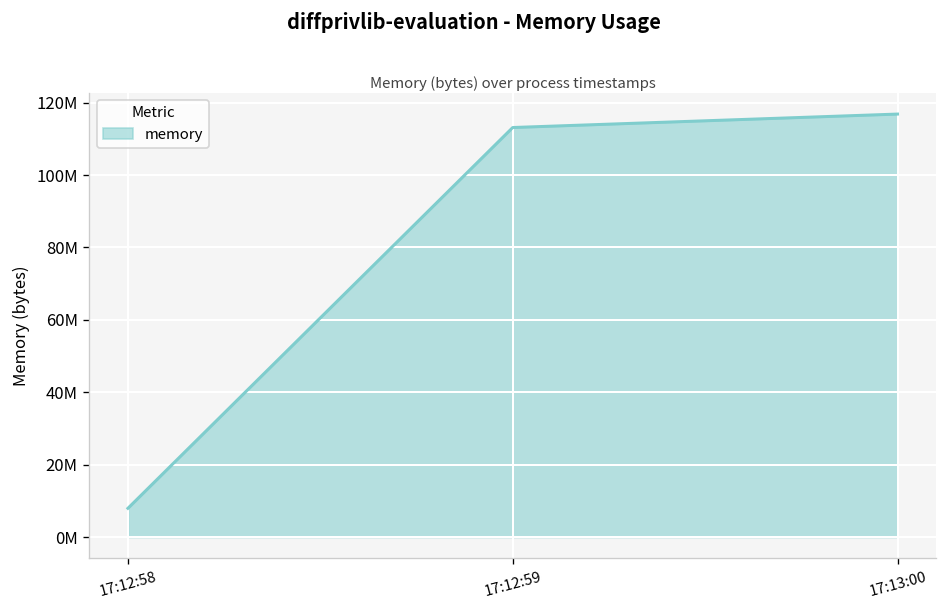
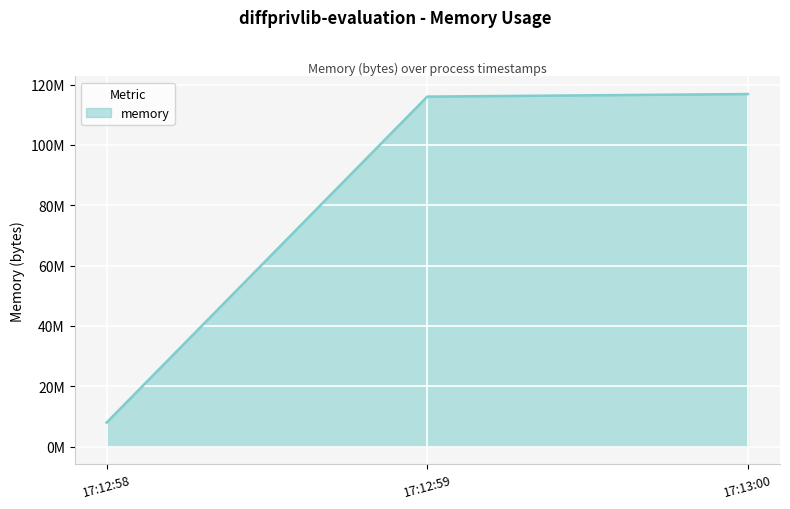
  {
    "17:12:58": 8000000,
-   "17:12:59": 113000000,
+   "17:12:59": 116000000,
    "17:13:00": 117000000
  }
